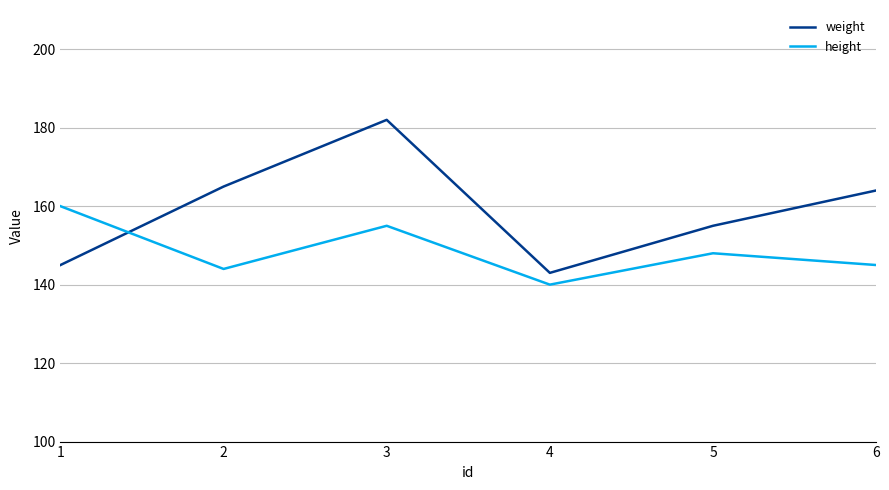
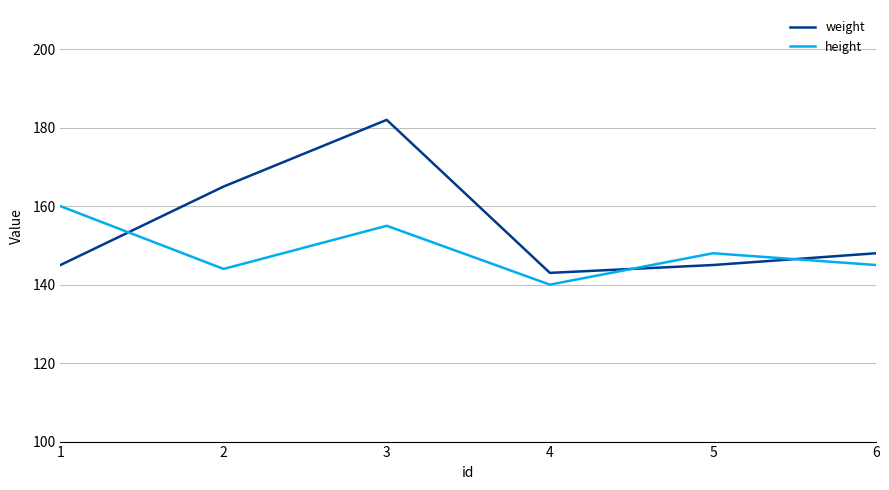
  {
    "weight": {
      "1": 145,
      "2": 165,
      "3": 182,
      "4": 143,
-     "5": 155,
-     "6": 164
+     "5": 145,
+     "6": 148
    },
    "height": {
      "1": 160,
      "2": 144,
      "3": 155,
      "4": 140,
      "5": 148,
      "6": 145
    }
  }
